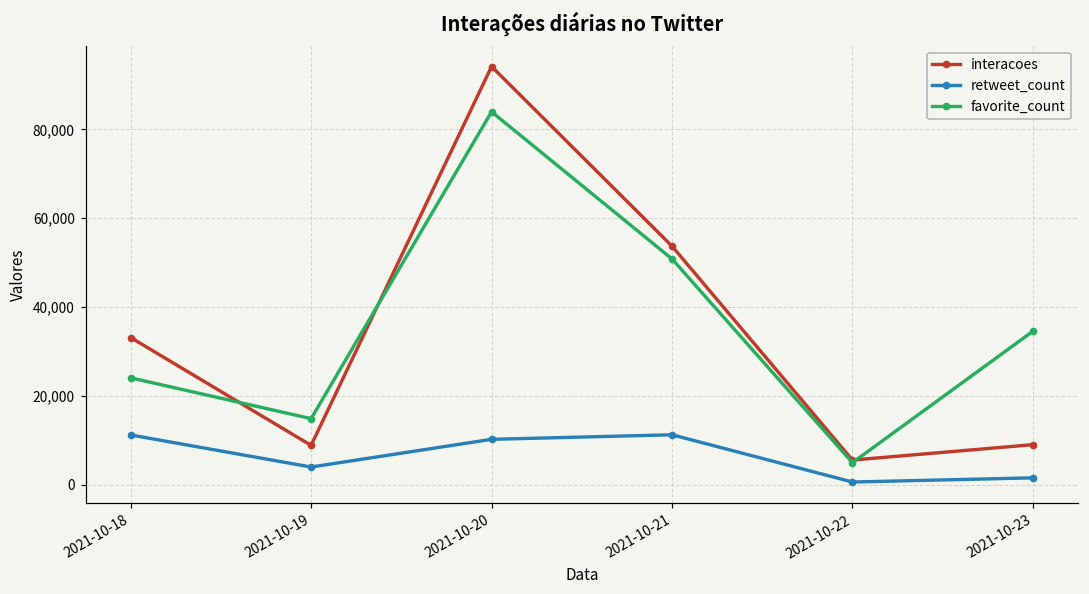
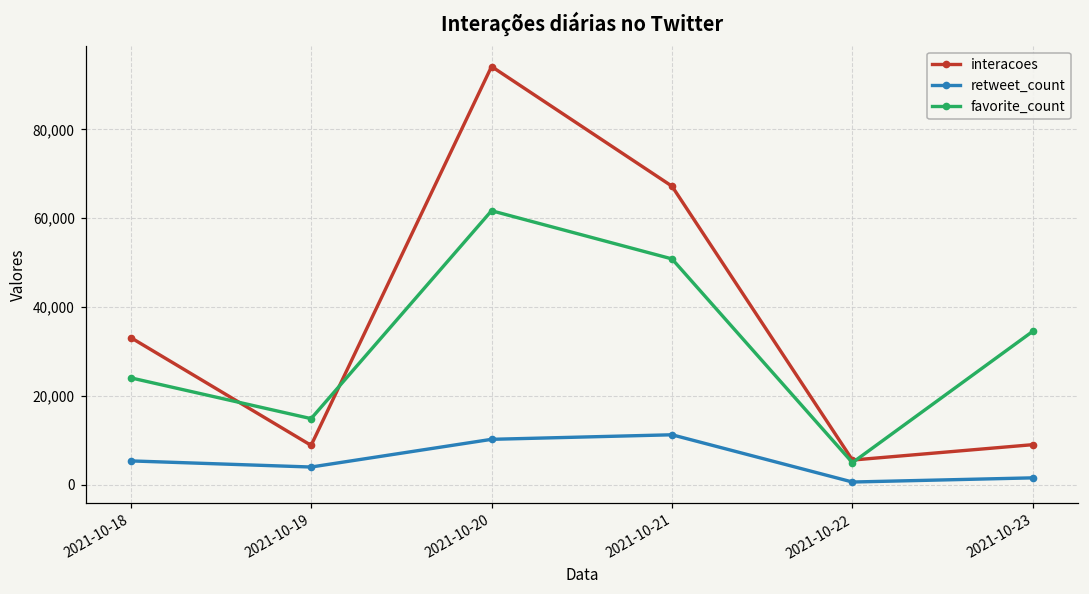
  {
    "interacoes": {
      "2021-10-18": "33,000",
      "2021-10-19": "9,000",
      "2021-10-20": "94,000",
-     "2021-10-21": "54,000",
+     "2021-10-21": "67,000",
      "2021-10-23": "9,000"
    },
    "retweet_count": {
-     "2021-10-18": "11,000",
+     "2021-10-18": "5,000",
      "2021-10-19": "4,000",
      "2021-10-20": "10,000",
      "2021-10-21": "11,000",
      "2021-10-22": "1,000",
      "2021-10-23": "2,000"
    },
    "favorite_count": {
      "2021-10-18": "24,000",
      "2021-10-19": "15,000",
-     "2021-10-20": "84,000",
+     "2021-10-20": "62,000",
      "2021-10-21": "51,000",
      "2021-10-23": "35,000"
    }
  }
